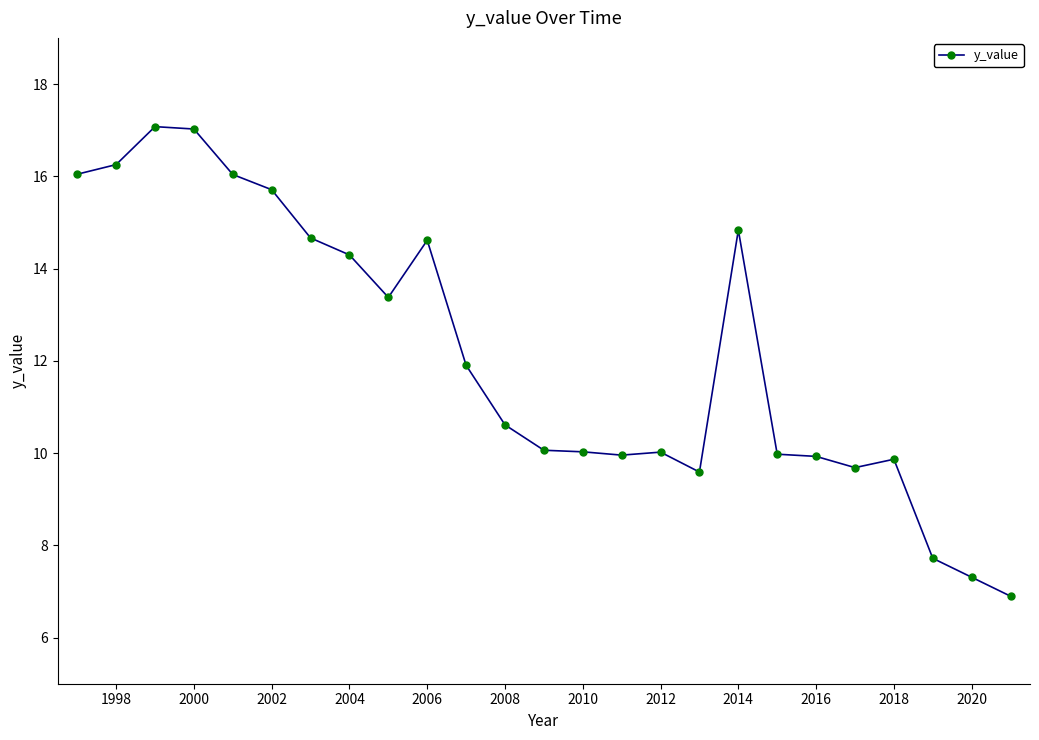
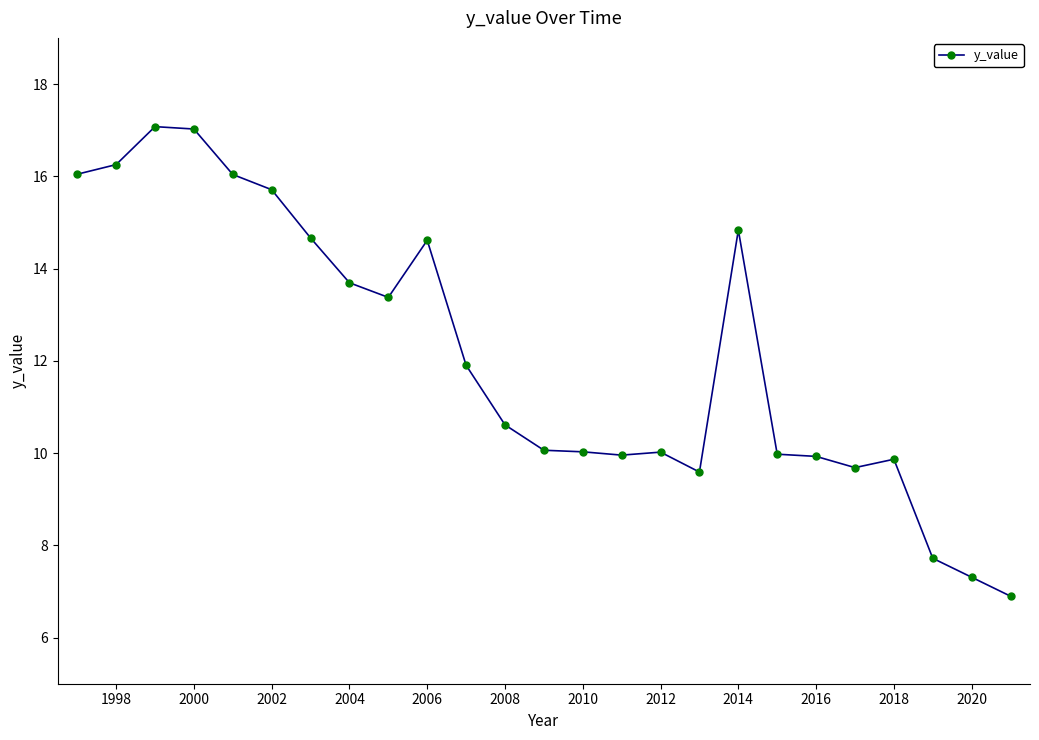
  {
    "1998": 16.3,
    "2000": 17.0,
    "2002": 15.7,
-   "2004": 14.3,
+   "2004": 13.7,
    "2006": 14.6,
    "2008": 10.6,
    "2010": 10.0,
    "2012": 10.0,
    "2014": 14.8,
    "2016": 9.9,
    "2018": 9.9,
    "2020": 7.3
  }
